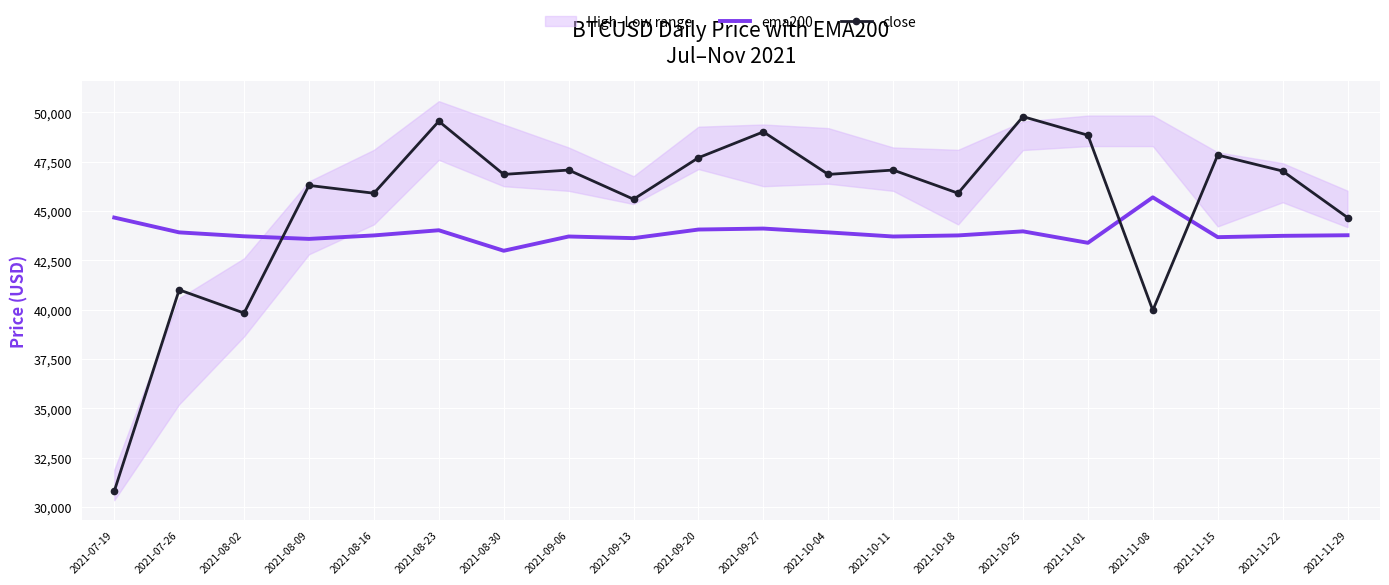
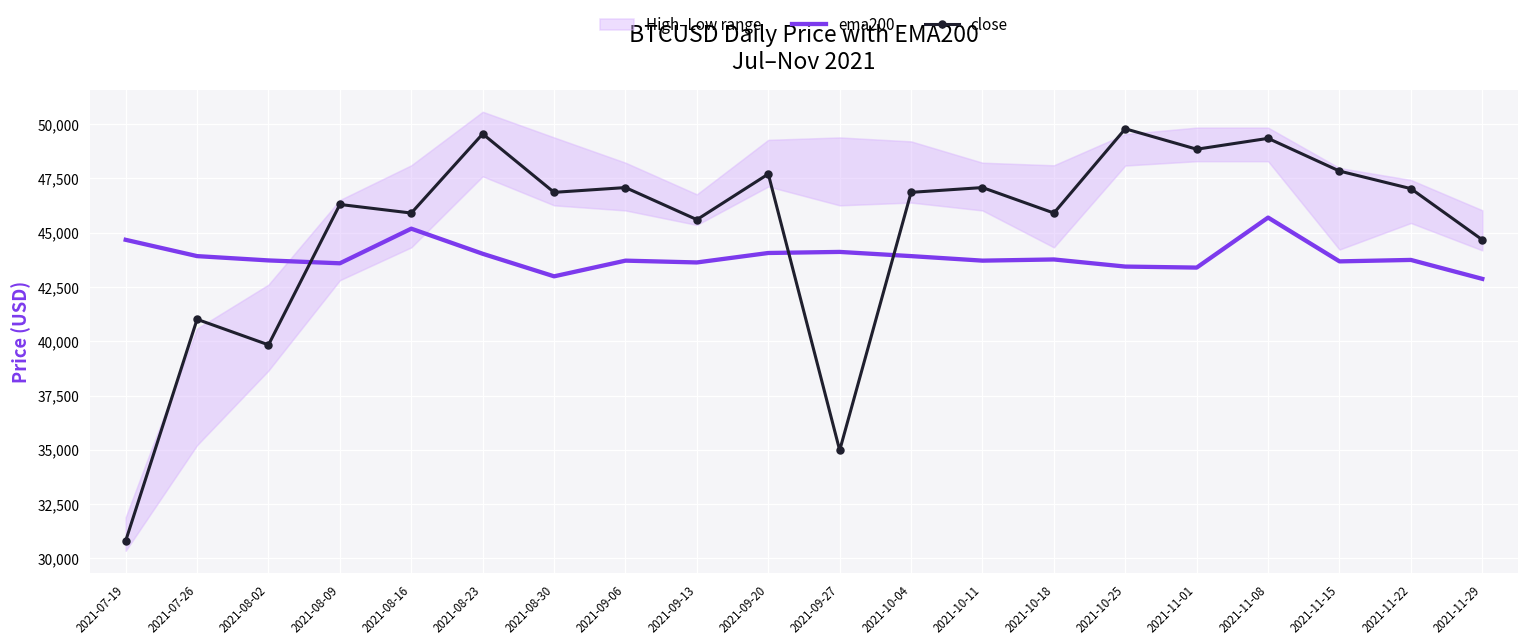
  {
    "ema200": {
      "2021-07-19": "44,700",
      "2021-07-26": "43,900",
      "2021-08-02": "43,700",
      "2021-08-09": "43,600",
-     "2021-08-16": "43,800",
+     "2021-08-16": "45,200",
      "2021-08-23": "44,000",
      "2021-08-30": "43,000",
      "2021-09-06": "43,700",
      "2021-09-13": "43,600",
      "2021-09-20": "44,100",
      "2021-09-27": "44,100",
      "2021-10-04": "43,900",
      "2021-10-11": "43,700",
      "2021-10-18": "43,800",
-     "2021-10-25": "44,000",
+     "2021-10-25": "43,400",
      "2021-11-01": "43,400",
      "2021-11-08": "45,700",
      "2021-11-15": "43,700",
      "2021-11-22": "43,700",
-     "2021-11-29": "43,800"
+     "2021-11-29": "42,900"
    },
    "close": {
      "2021-07-19": "30,800",
      "2021-07-26": "41,000",
      "2021-08-02": "39,800",
      "2021-08-09": "46,300",
      "2021-08-16": "45,900",
      "2021-08-23": "49,500",
      "2021-08-30": "46,900",
      "2021-09-06": "47,100",
      "2021-09-13": "45,600",
      "2021-09-20": "47,700",
-     "2021-09-27": "49,000",
+     "2021-09-27": "35,000",
      "2021-10-04": "46,900",
      "2021-10-11": "47,100",
      "2021-10-18": "45,900",
      "2021-10-25": "49,800",
      "2021-11-01": "48,800",
-     "2021-11-08": "40,000",
+     "2021-11-08": "49,300",
      "2021-11-15": "47,800",
      "2021-11-22": "47,000",
      "2021-11-29": "44,700"
    }
  }
